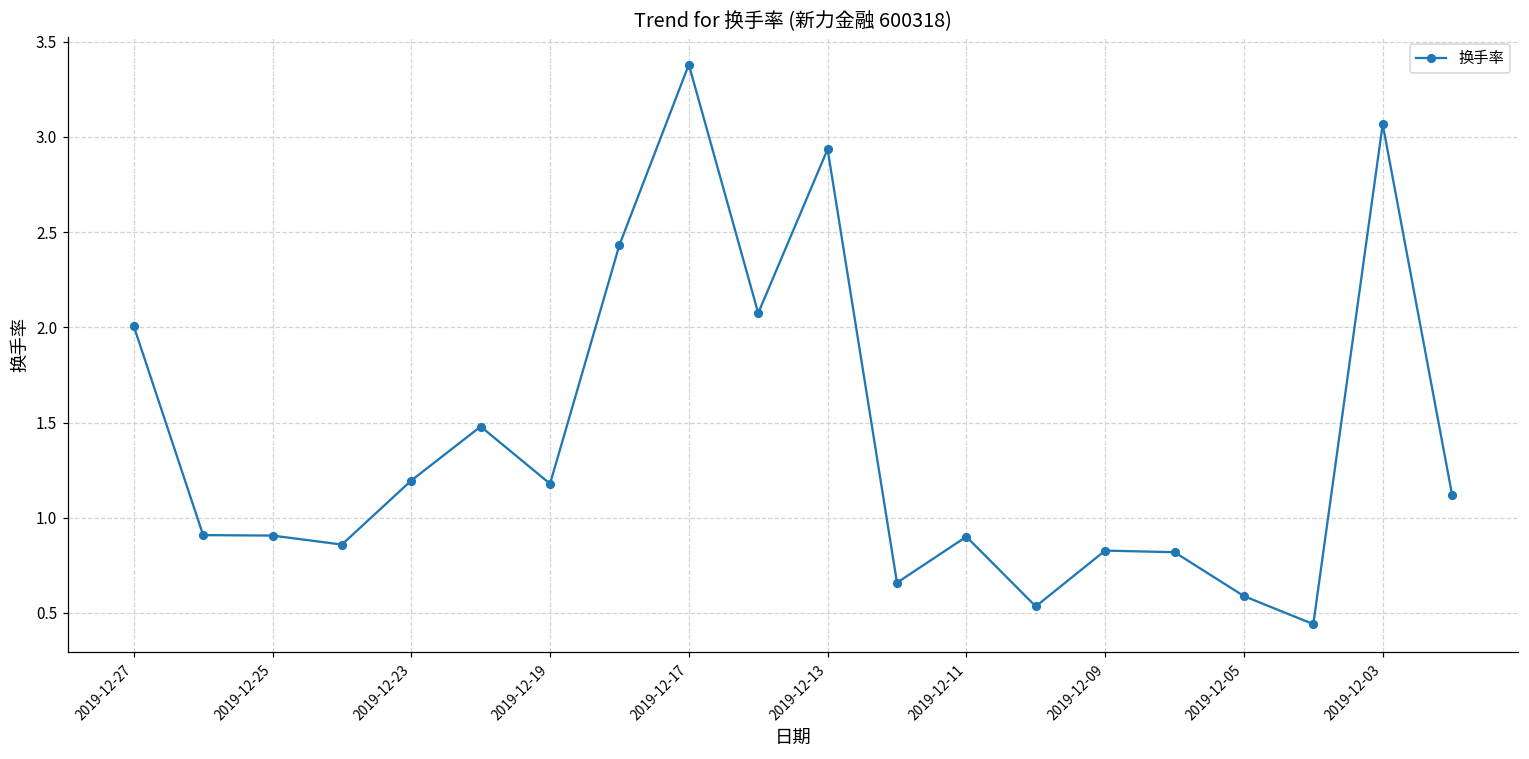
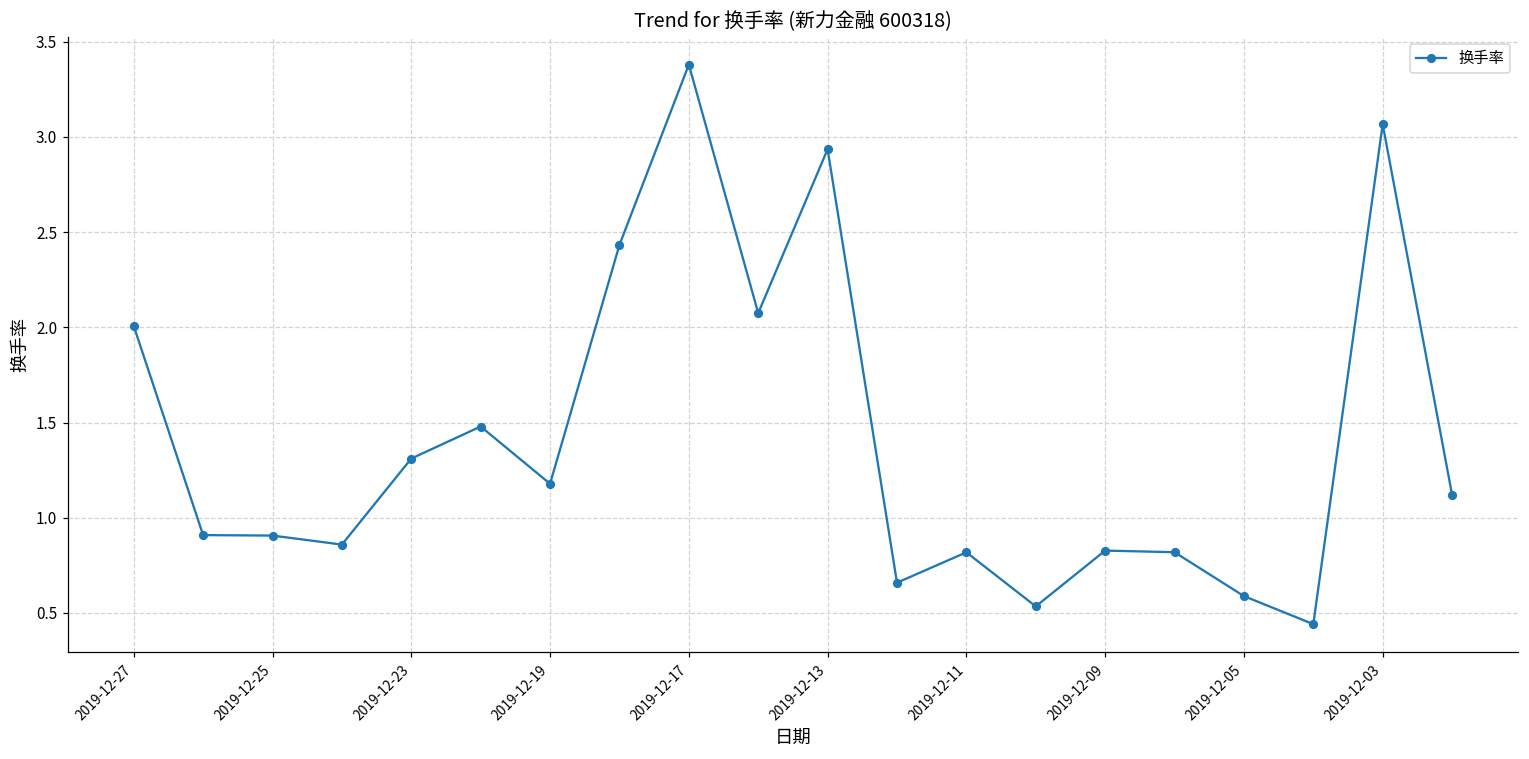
  {
    "2019-12-27": 2.01,
    "2019-12-25": 0.91,
-   "2019-12-23": 1.20,
+   "2019-12-23": 1.31,
    "2019-12-19": 1.18,
    "2019-12-17": 3.38,
    "2019-12-13": 2.93,
-   "2019-12-11": 0.90,
+   "2019-12-11": 0.82,
    "2019-12-09": 0.83,
    "2019-12-05": 0.59,
    "2019-12-03": 3.07
  }
